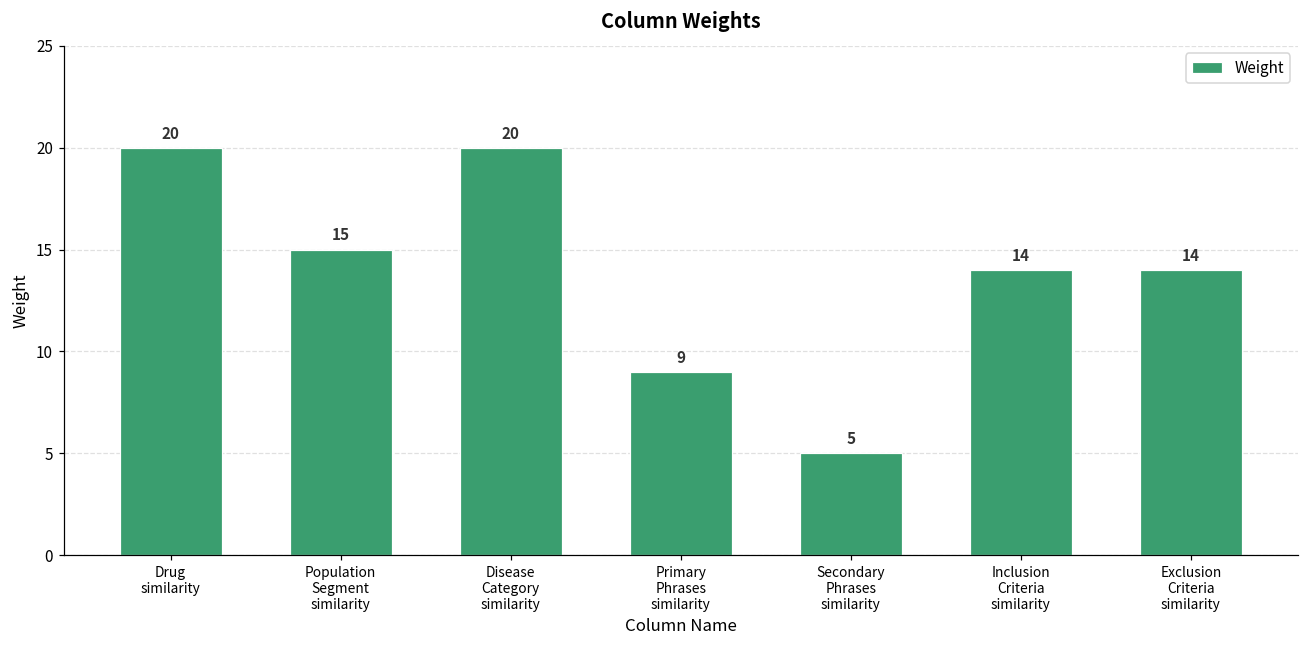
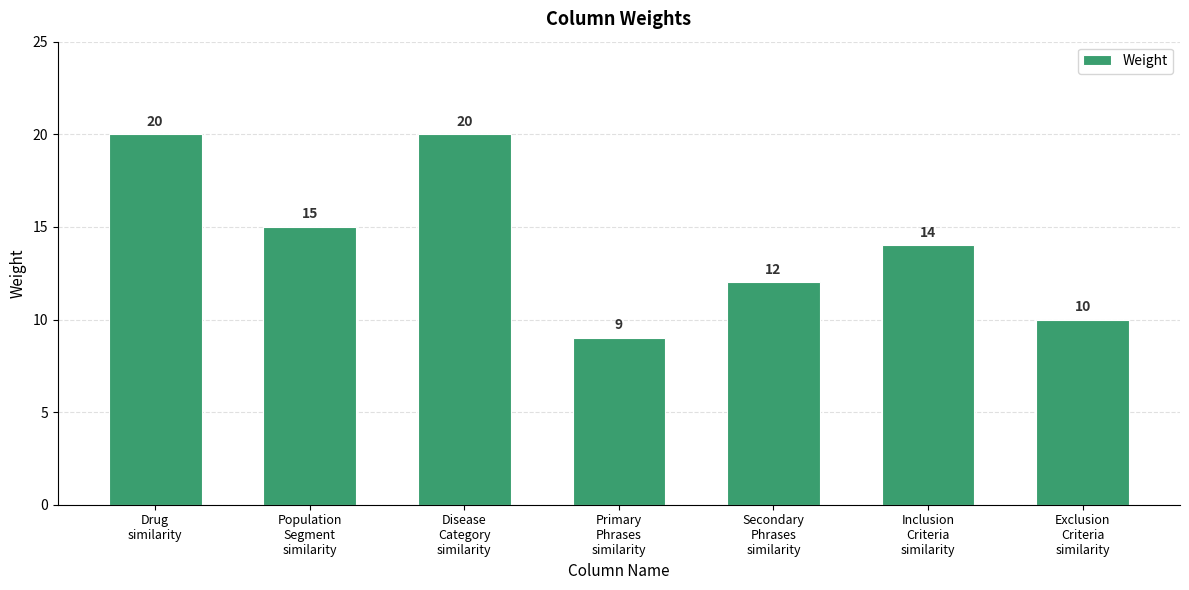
  {
    "Drug similarity": 20,
    "Population Segment similarity": 15,
    "Disease Category similarity": 20,
    "Primary Phrases similarity": 9,
-   "Secondary Phrases similarity": 5,
+   "Secondary Phrases similarity": 12,
    "Inclusion Criteria similarity": 14,
-   "Exclusion Criteria similarity": 14
+   "Exclusion Criteria similarity": 10
  }
